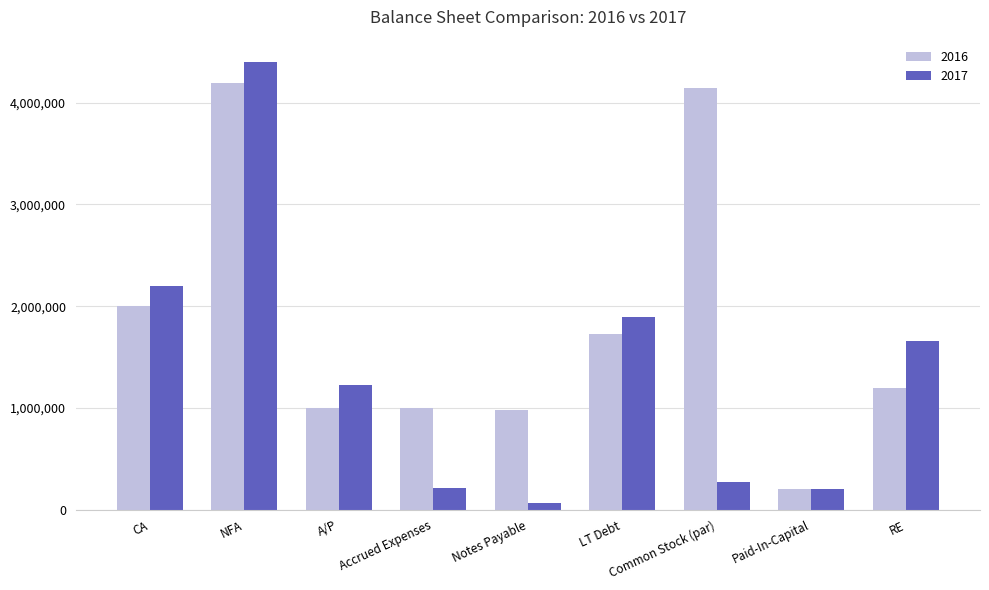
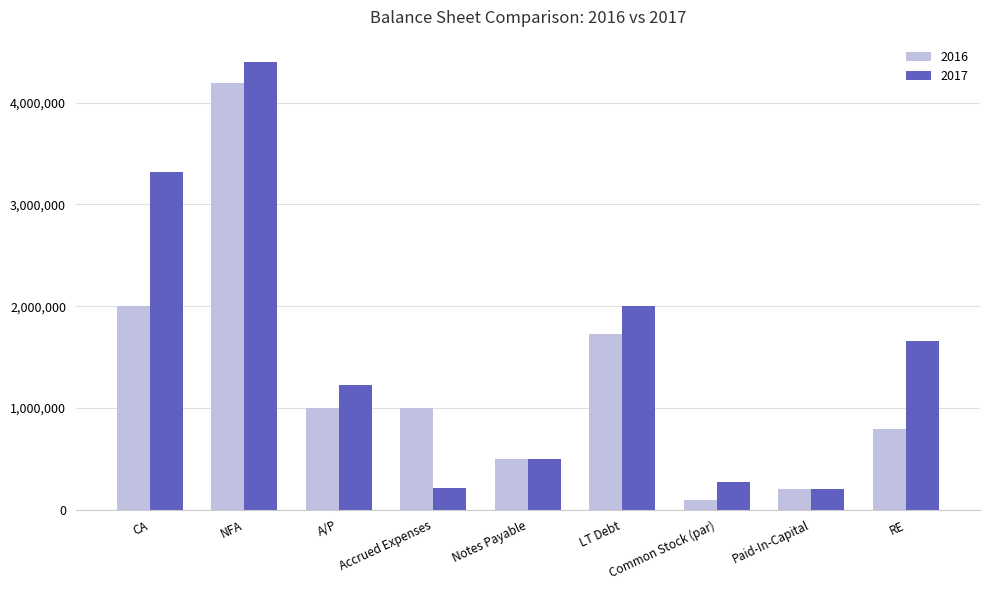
  {
    "2016": {
      "CA": "2,000,000",
      "NFA": "4,200,000",
      "A/P": "1,000,000",
      "Accrued Expenses": "1,000,000",
-     "Notes Payable": "980,000",
+     "Notes Payable": "500,000",
      "LT Debt": "1,720,000",
-     "Common Stock (par)": "4,150,000",
+     "Common Stock (par)": "100,000",
      "Paid-In-Capital": "200,000",
-     "RE": "1,200,000"
+     "RE": "790,000"
    },
    "2017": {
-     "CA": "2,200,000",
+     "CA": "3,310,000",
      "NFA": "4,400,000",
      "A/P": "1,230,000",
      "Accrued Expenses": "220,000",
-     "Notes Payable": "60,000",
-     "LT Debt": "1,890,000",
+     "Notes Payable": "500,000",
+     "LT Debt": "2,000,000",
      "Common Stock (par)": "280,000",
      "Paid-In-Capital": "200,000",
      "RE": "1,650,000"
    }
  }
